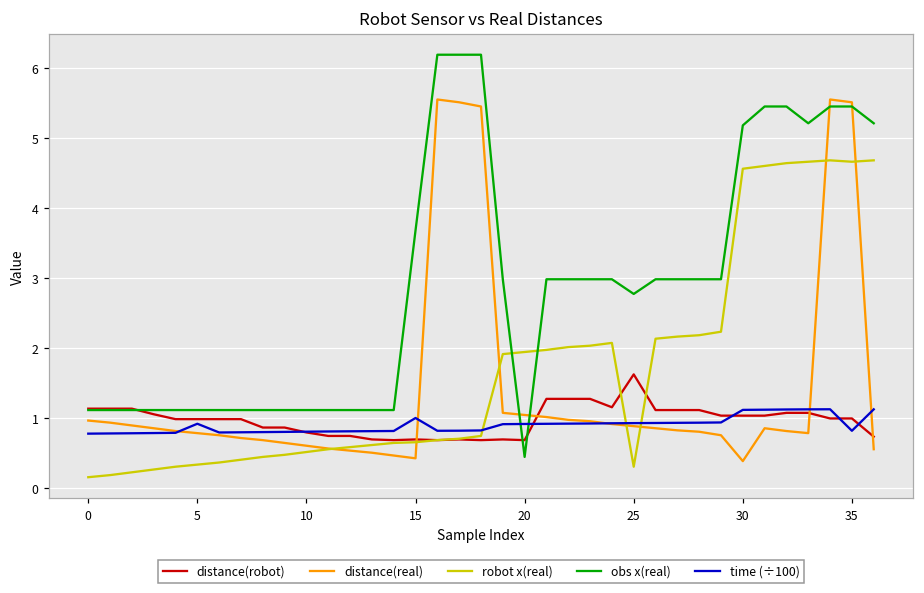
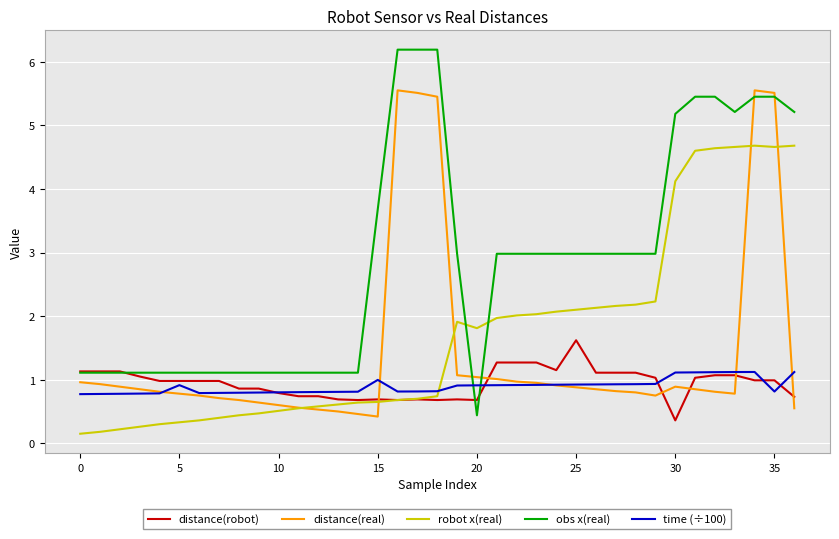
  {
    "distance(robot)": {
      "5": 1.0,
      "20": 0.7,
      "25": 1.6,
-     "30": 1.0,
+     "30": 0.4,
      "35": 1.0
    },
    "distance(real)": {
      "0": 1.0,
      "5": 0.8,
      "10": 0.6,
      "15": 0.4,
      "20": 1.0,
      "25": 0.9,
-     "30": 0.4,
+     "30": 0.9,
      "35": 5.5
    },
    "robot x(real)": {
      "0": 0.2,
      "5": 0.3,
      "10": 0.5,
-     "20": 1.9,
-     "25": 0.3,
-     "30": 4.6,
+     "20": 1.8,
+     "25": 2.1,
+     "30": 4.1,
      "35": 4.7
    },
    "obs x(real)": {
      "5": 1.1,
      "10": 1.1,
      "15": 3.7,
      "20": 0.4,
-     "25": 2.8,
+     "25": 3.0,
      "30": 5.2,
      "35": 5.5
    },
    "time (÷100)": {
      "0": 0.8,
      "5": 0.9,
      "15": 1.0,
      "20": 0.9,
      "25": 0.9,
      "30": 1.1,
      "35": 0.8
    }
  }
